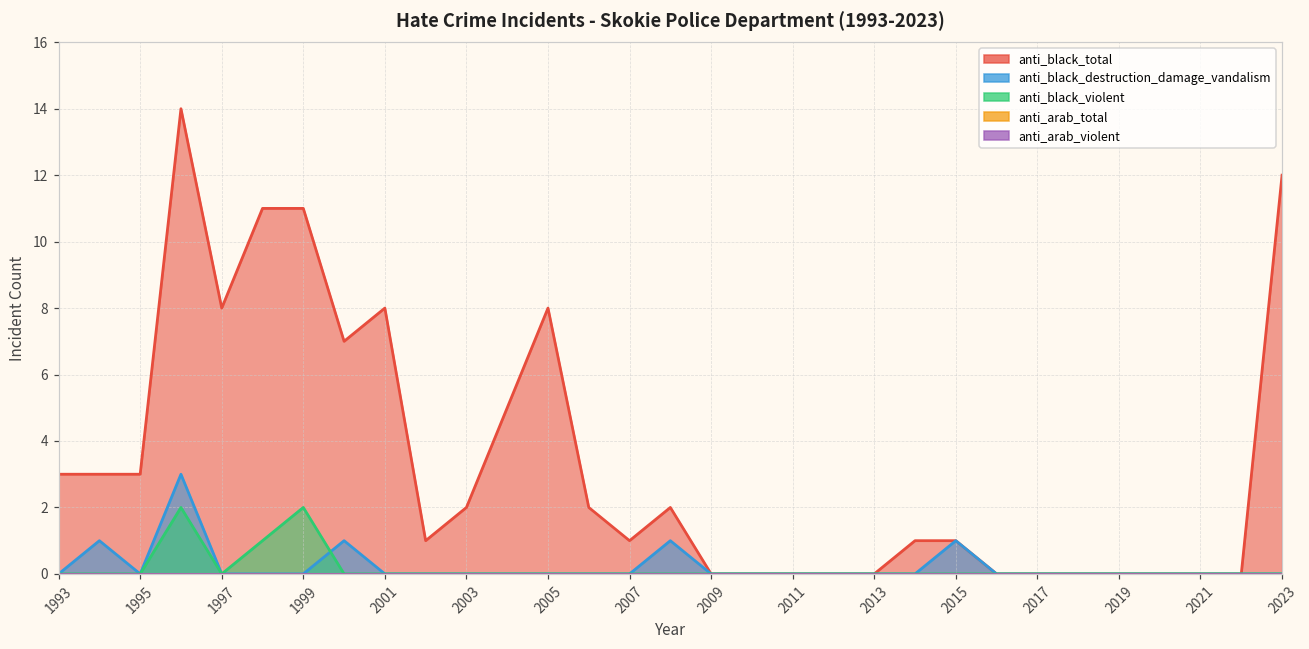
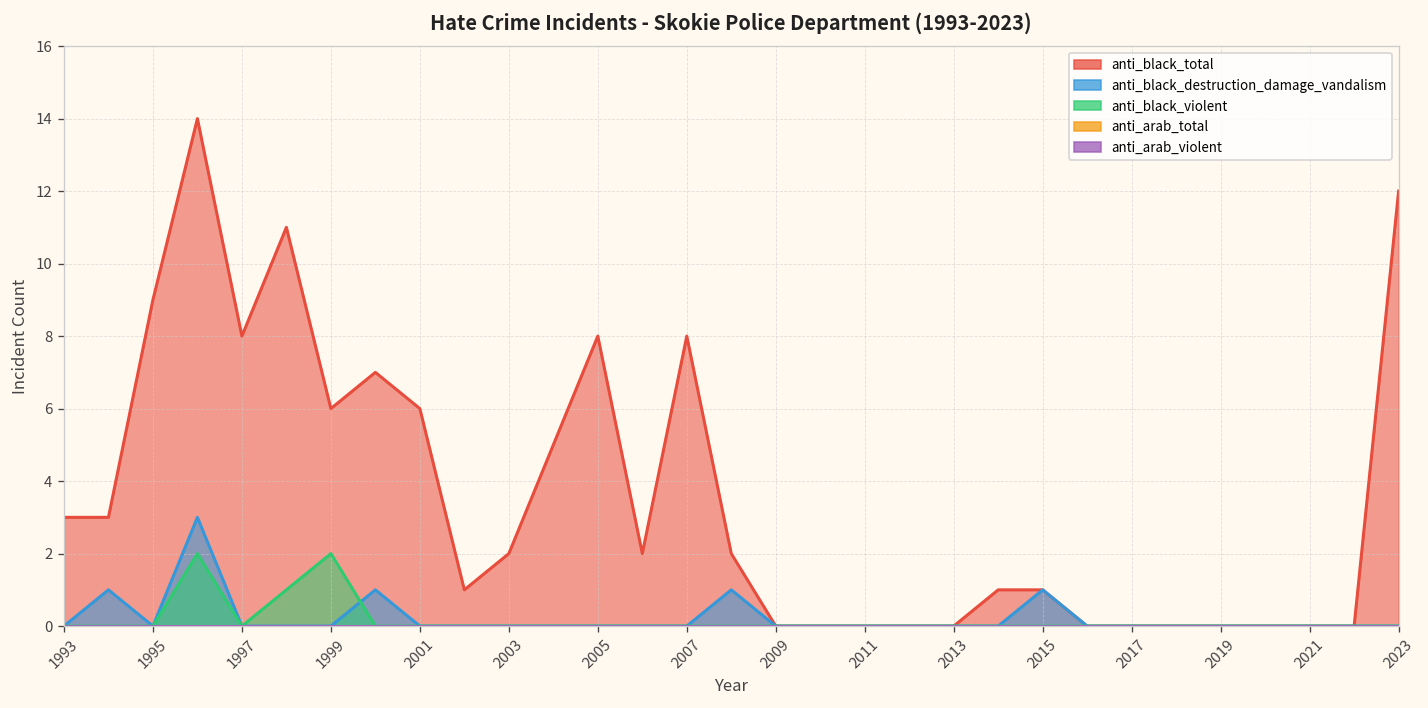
  {
    "anti_black_total": {
      "1993": 3,
-     "1995": 3,
+     "1995": 9,
      "1997": 8,
-     "1999": 11,
-     "2001": 8,
+     "1999": 6,
+     "2001": 6,
      "2003": 2,
      "2005": 8,
-     "2007": 1,
+     "2007": 8,
      "2023": 12
    },
    "anti_black_violent": {
      "1999": 2
    }
  }
